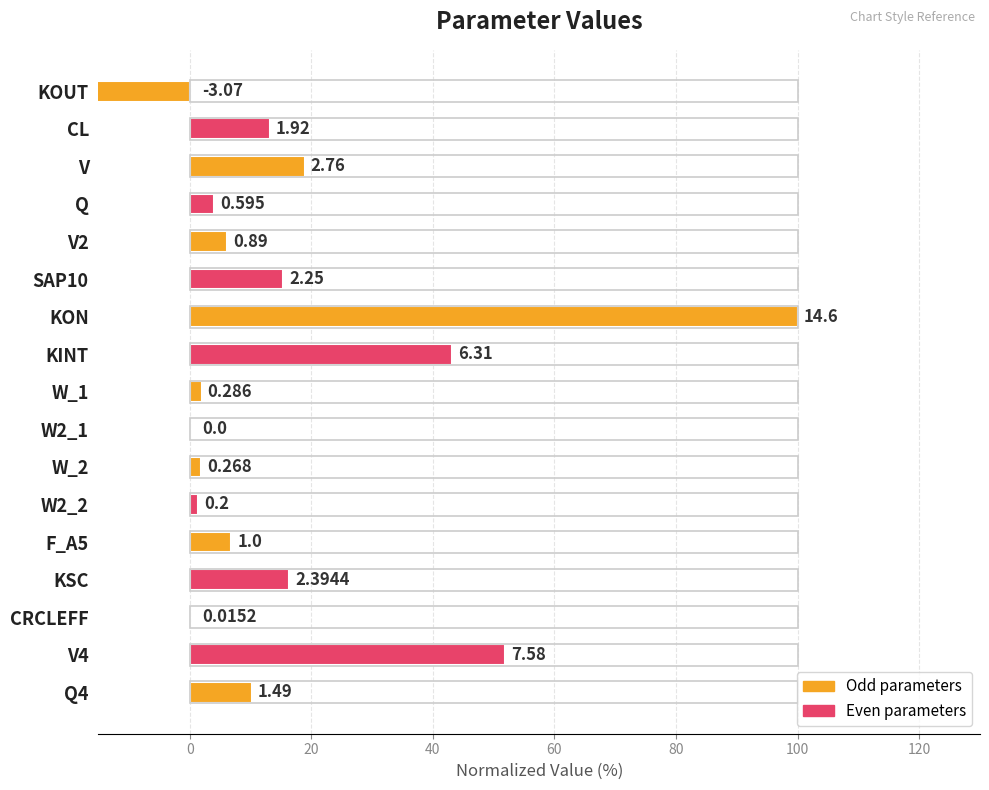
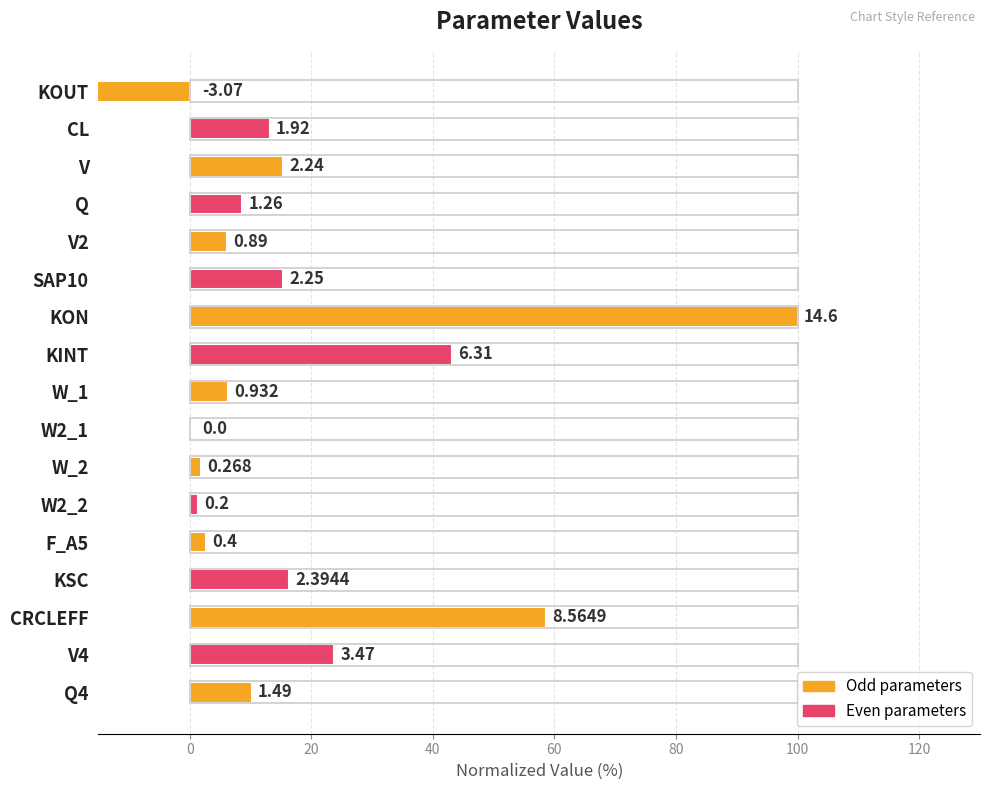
  {
-   "V": 2.76,
-   "Q": 0.595,
-   "W_1": 0.286,
+   "V": 2.24,
+   "Q": 1.26,
+   "W_1": 0.932,
    "W2_1": 0.0,
-   "F_A5": 1.0,
-   "CRCLEFF": 0.0152,
-   "V4": 7.58
+   "F_A5": 0.4,
+   "CRCLEFF": 8.5649,
+   "V4": 3.47
  }
